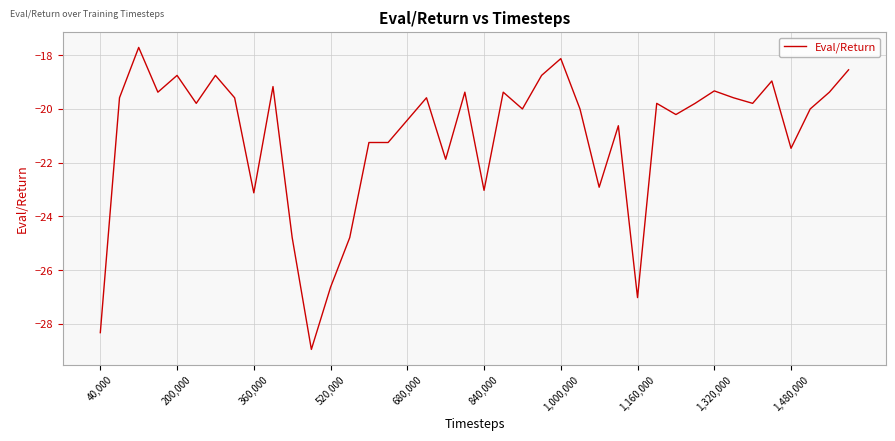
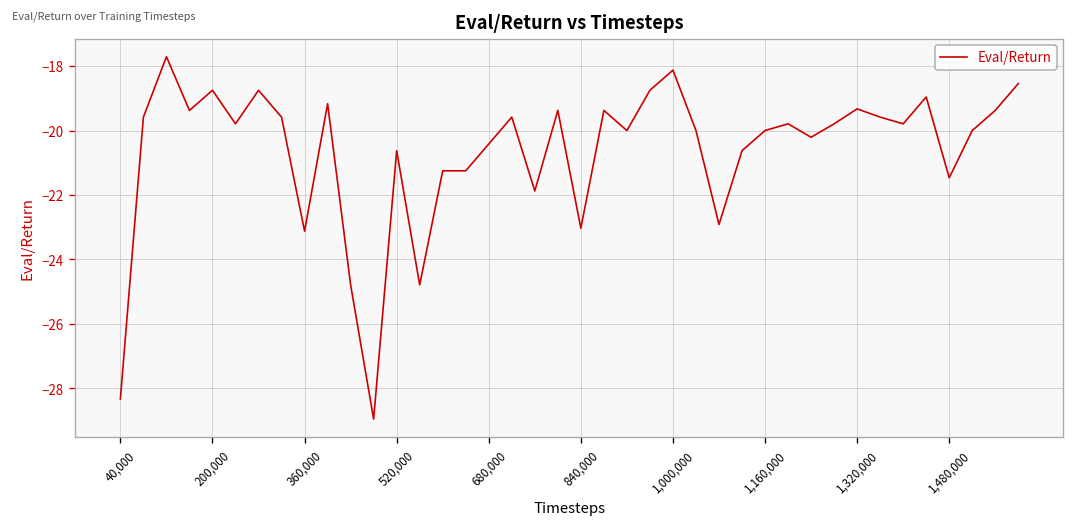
  {
    "40,000": -28.3,
    "200,000": -18.8,
    "360,000": -23.1,
-   "520,000": -26.6,
+   "520,000": -20.6,
    "680,000": -20.4,
    "840,000": -23.0,
    "1,000,000": -18.1,
-   "1,160,000": -27.0,
+   "1,160,000": -20.0,
    "1,320,000": -19.3,
    "1,480,000": -21.5
  }
